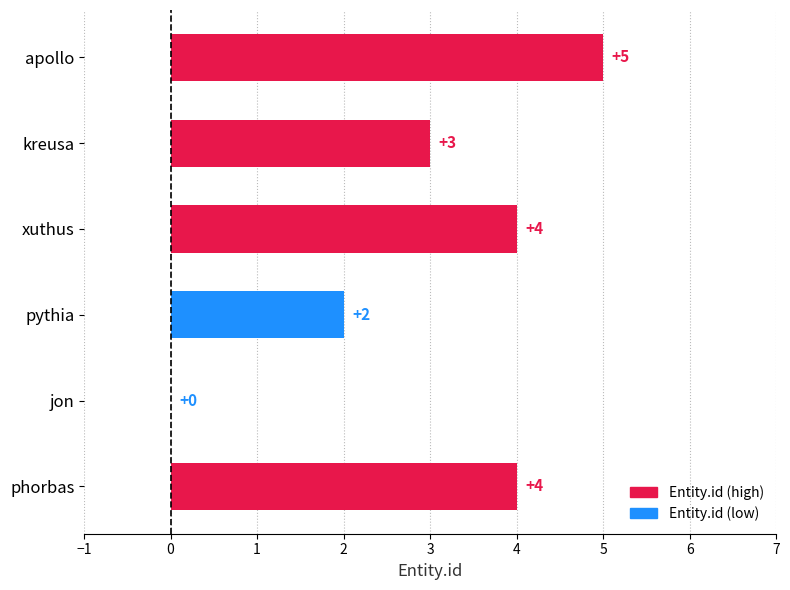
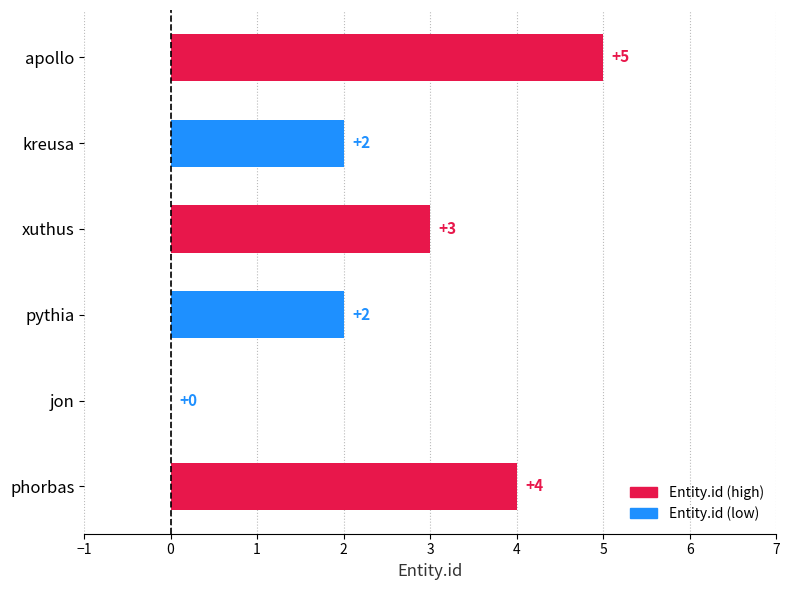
  {
    "apollo": "+5",
-   "kreusa": "+3",
-   "xuthus": "+4",
+   "kreusa": "+2",
+   "xuthus": "+3",
    "pythia": "+2",
    "jon": "+0",
    "phorbas": "+4"
  }
